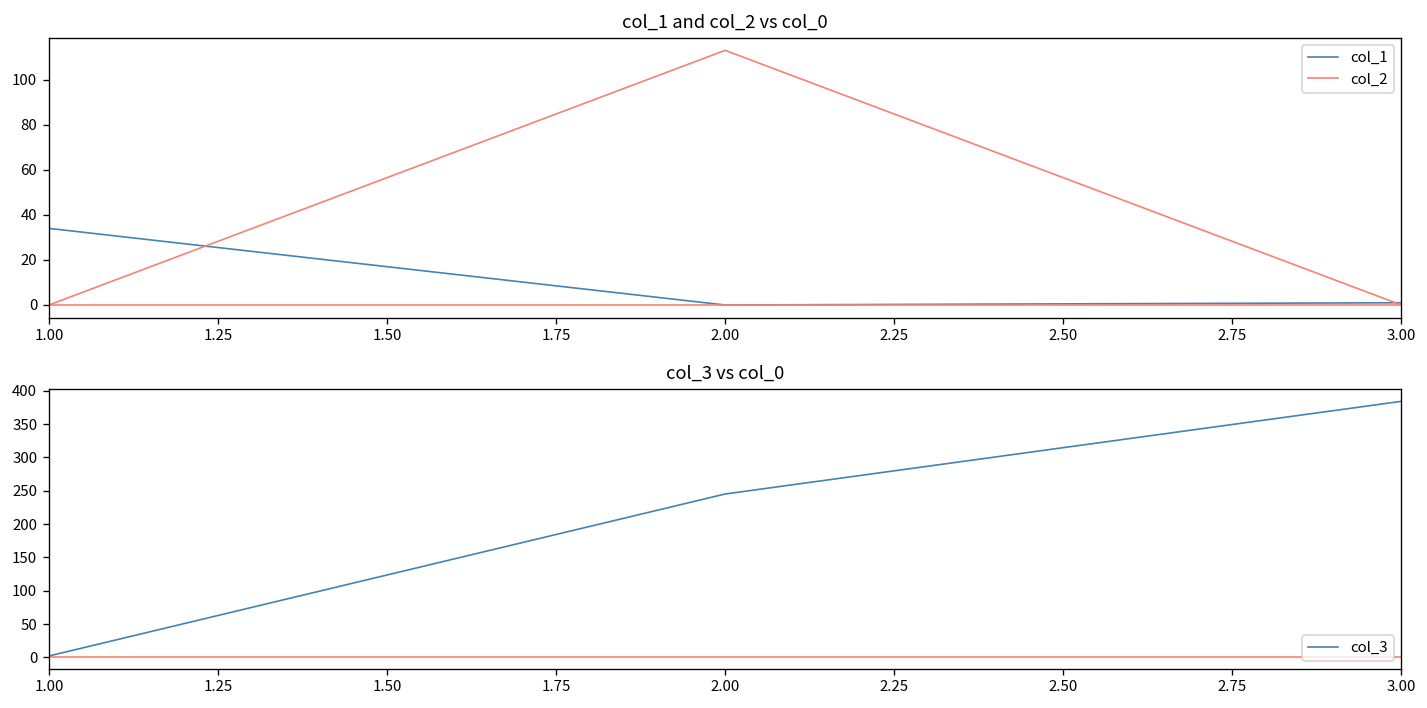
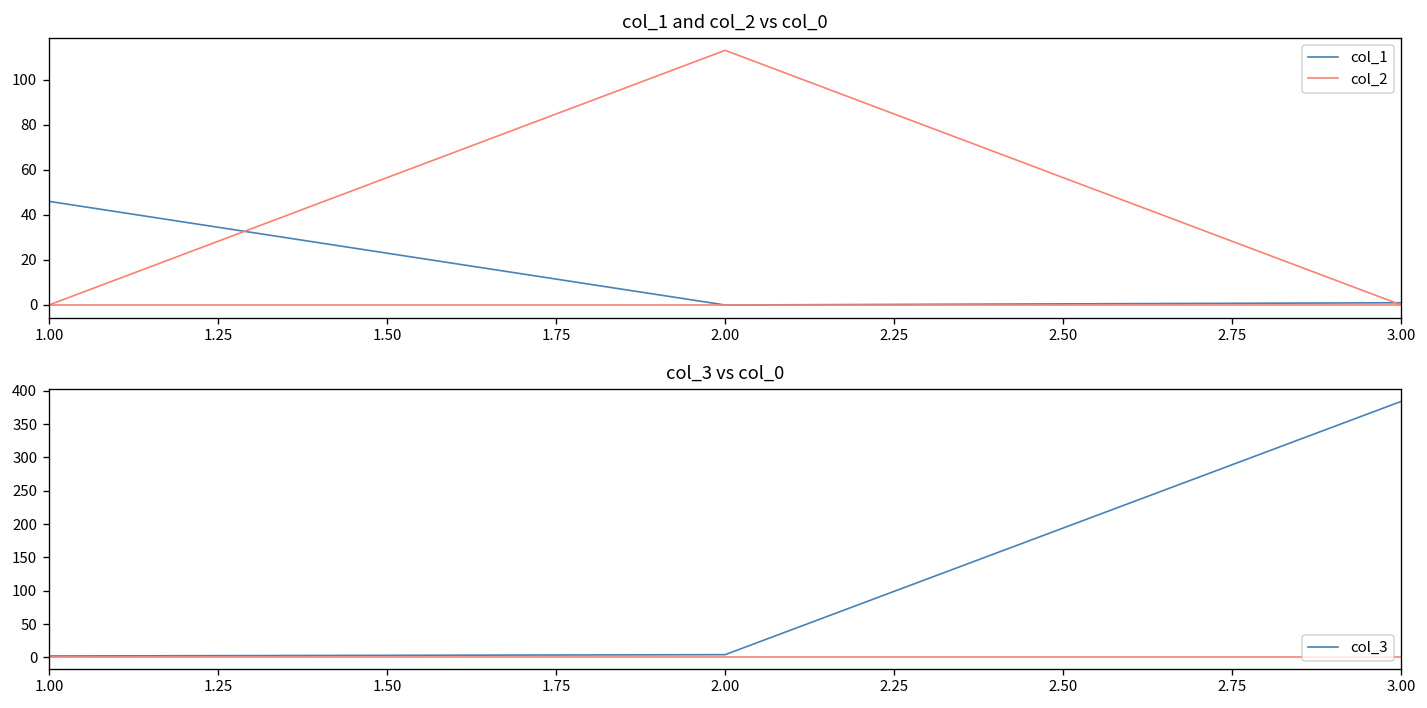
  {
    "col_1 and col_2 vs col_0": {
      "col_1": {
-       "1.00": 34,
+       "1.00": 46,
        "2.00": 0
      },
      "col_2": {
        "1.00": 0,
        "2.00": 113
      }
    },
    "col_3 vs col_0": {
      "1.00": 0,
-     "2.00": 250,
+     "2.00": 0,
      "3.00": 380
    }
  }
